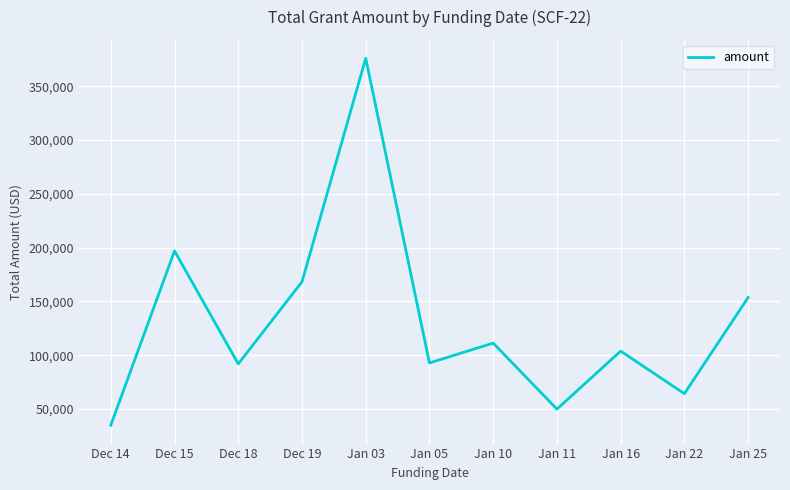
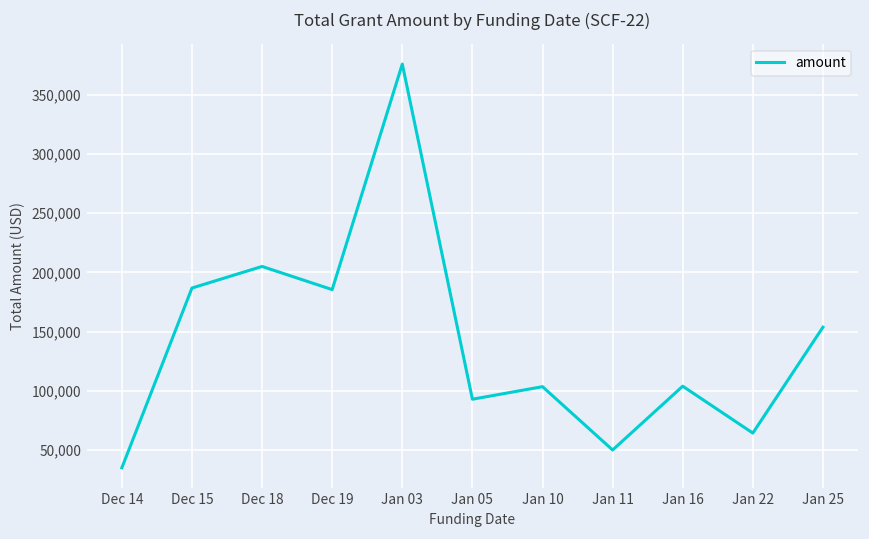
  {
    "Dec 14": "35,000",
-   "Dec 15": "197,000",
-   "Dec 18": "92,000",
-   "Dec 19": "168,000",
+   "Dec 15": "187,000",
+   "Dec 18": "205,000",
+   "Dec 19": "186,000",
    "Jan 03": "376,000",
    "Jan 05": "93,000",
-   "Jan 10": "111,000",
+   "Jan 10": "103,000",
    "Jan 11": "50,000",
    "Jan 16": "104,000",
    "Jan 22": "64,000",
    "Jan 25": "154,000"
  }
